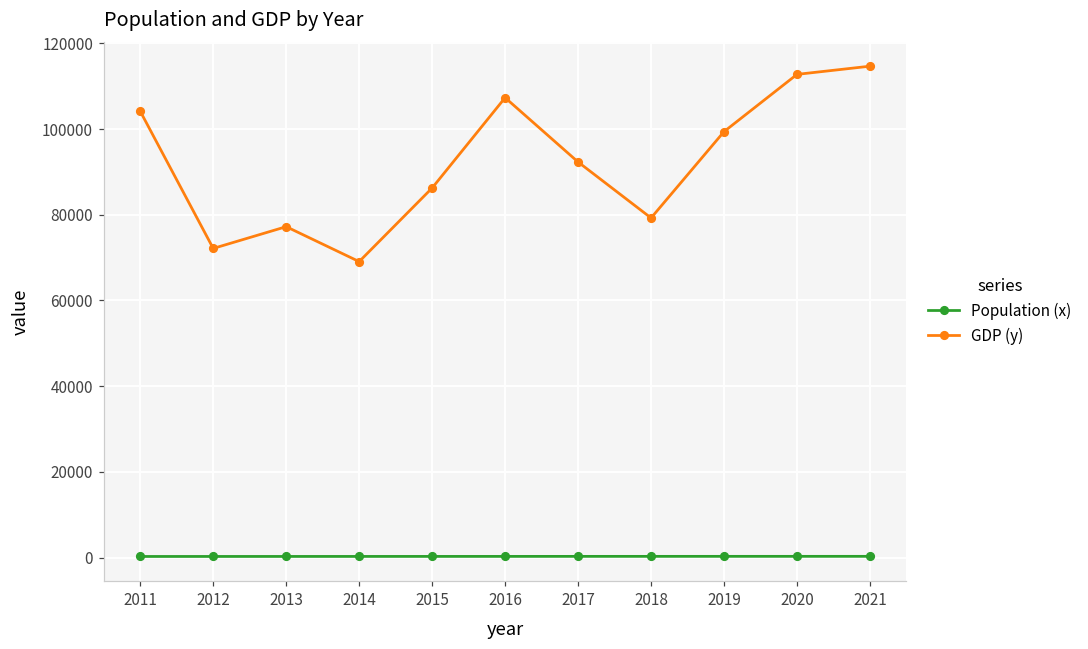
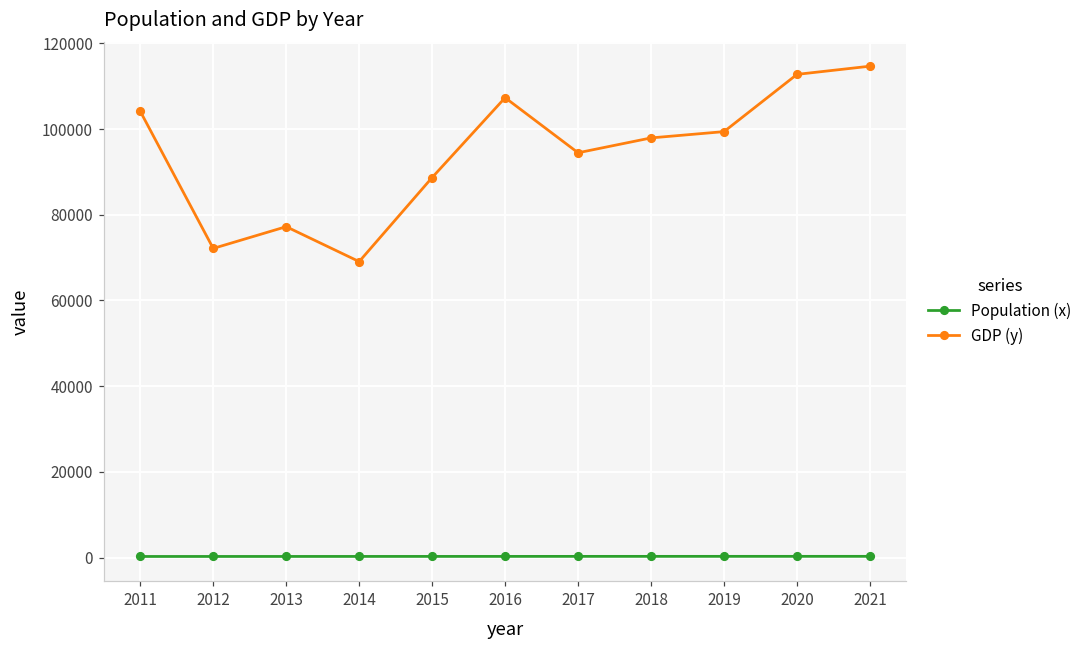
  {
    "Population (x)": {
      "2011": 0,
      "2012": 0,
      "2013": 0,
      "2014": 0,
      "2015": 0,
      "2016": 0,
      "2017": 0,
      "2018": 0,
      "2019": 0,
      "2020": 0,
      "2021": 0
    },
    "GDP (y)": {
      "2011": 104000,
      "2012": 72000,
      "2013": 77000,
      "2014": 69000,
-     "2015": 86000,
+     "2015": 89000,
      "2016": 107000,
-     "2017": 92000,
-     "2018": 79000,
+     "2017": 94000,
+     "2018": 98000,
      "2019": 99000,
      "2020": 113000,
      "2021": 115000
    }
  }
